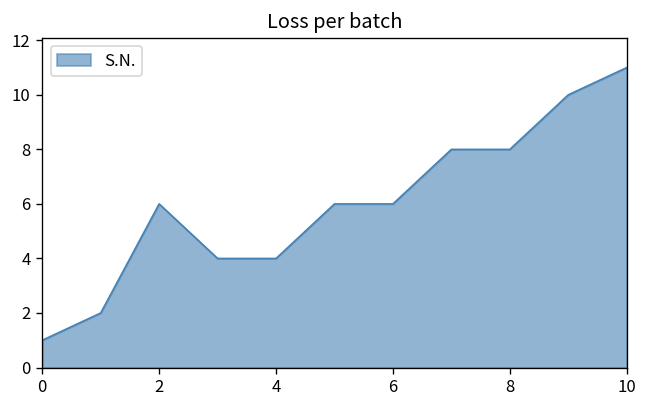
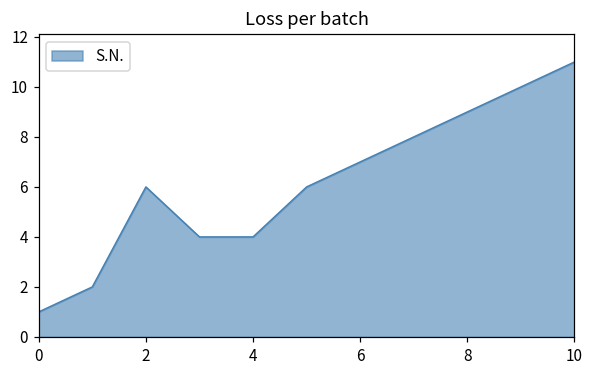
  {
    "0": 1,
    "2": 6,
    "4": 4,
-   "6": 6,
-   "8": 8,
+   "6": 7,
+   "8": 9,
    "10": 11
  }
